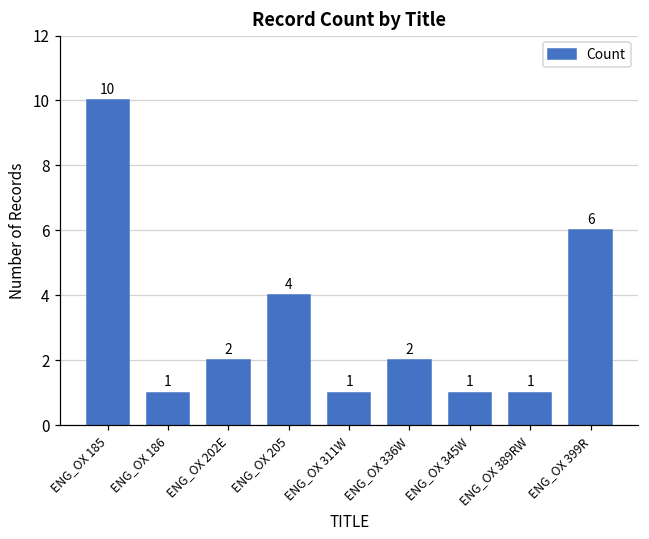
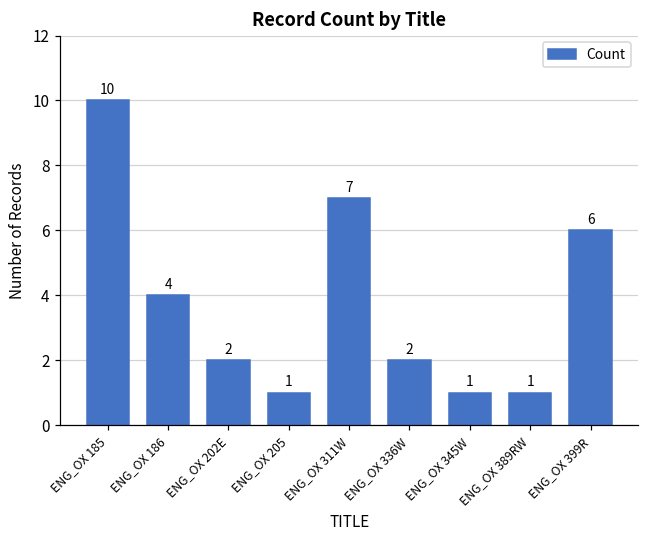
  {
    "ENG_OX 185": 10,
-   "ENG_OX 186": 1,
+   "ENG_OX 186": 4,
    "ENG_OX 202E": 2,
-   "ENG_OX 205": 4,
-   "ENG_OX 311W": 1,
+   "ENG_OX 205": 1,
+   "ENG_OX 311W": 7,
    "ENG_OX 336W": 2,
    "ENG_OX 345W": 1,
    "ENG_OX 389RW": 1,
    "ENG_OX 399R": 6
  }
